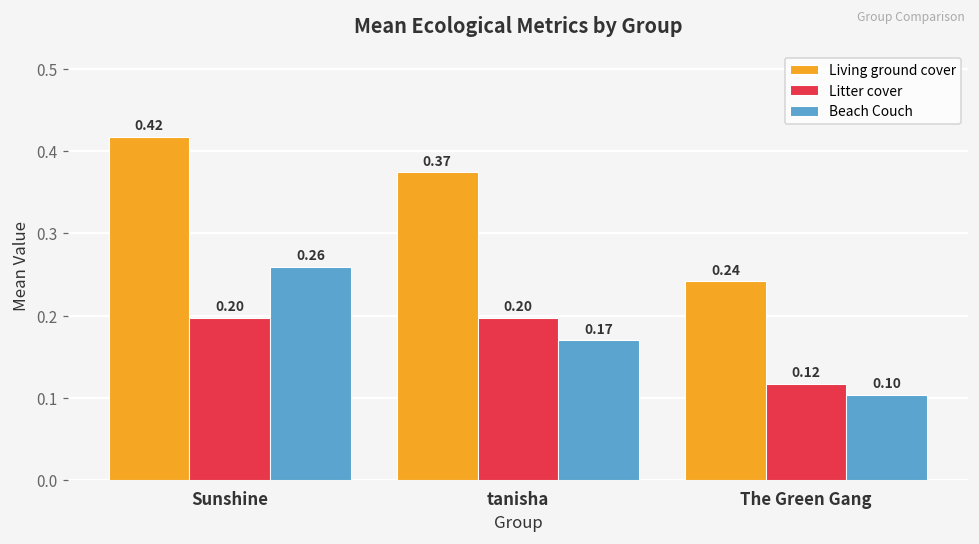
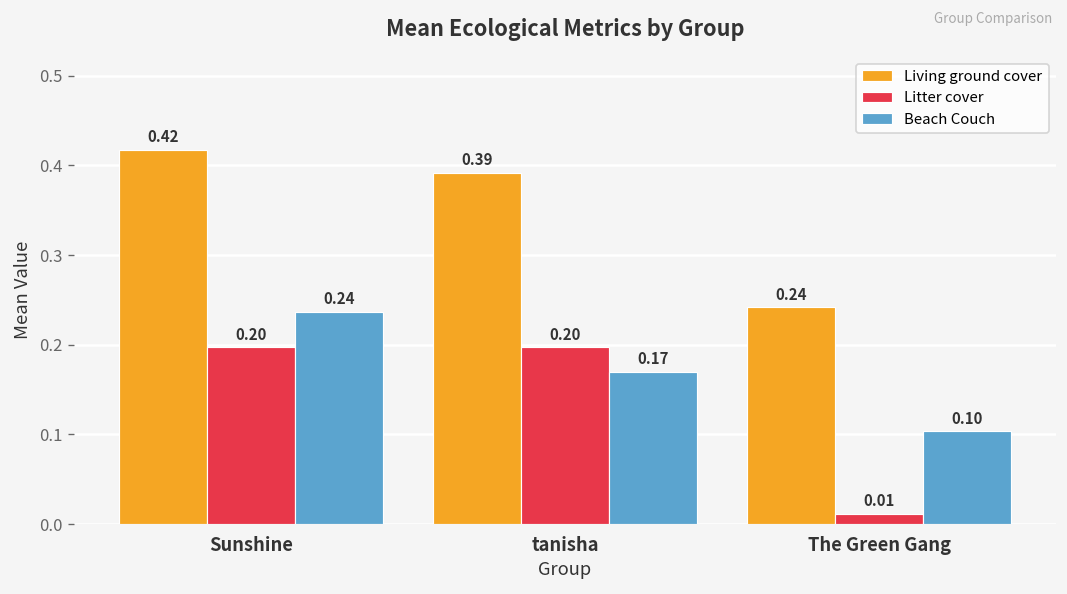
  {
    "Living ground cover": {
      "Sunshine": 0.42,
-     "tanisha": 0.37,
+     "tanisha": 0.39,
      "The Green Gang": 0.24
    },
    "Litter cover": {
      "Sunshine": 0.20,
      "tanisha": 0.20,
-     "The Green Gang": 0.12
+     "The Green Gang": 0.01
    },
    "Beach Couch": {
-     "Sunshine": 0.26,
+     "Sunshine": 0.24,
      "tanisha": 0.17,
      "The Green Gang": 0.10
    }
  }
